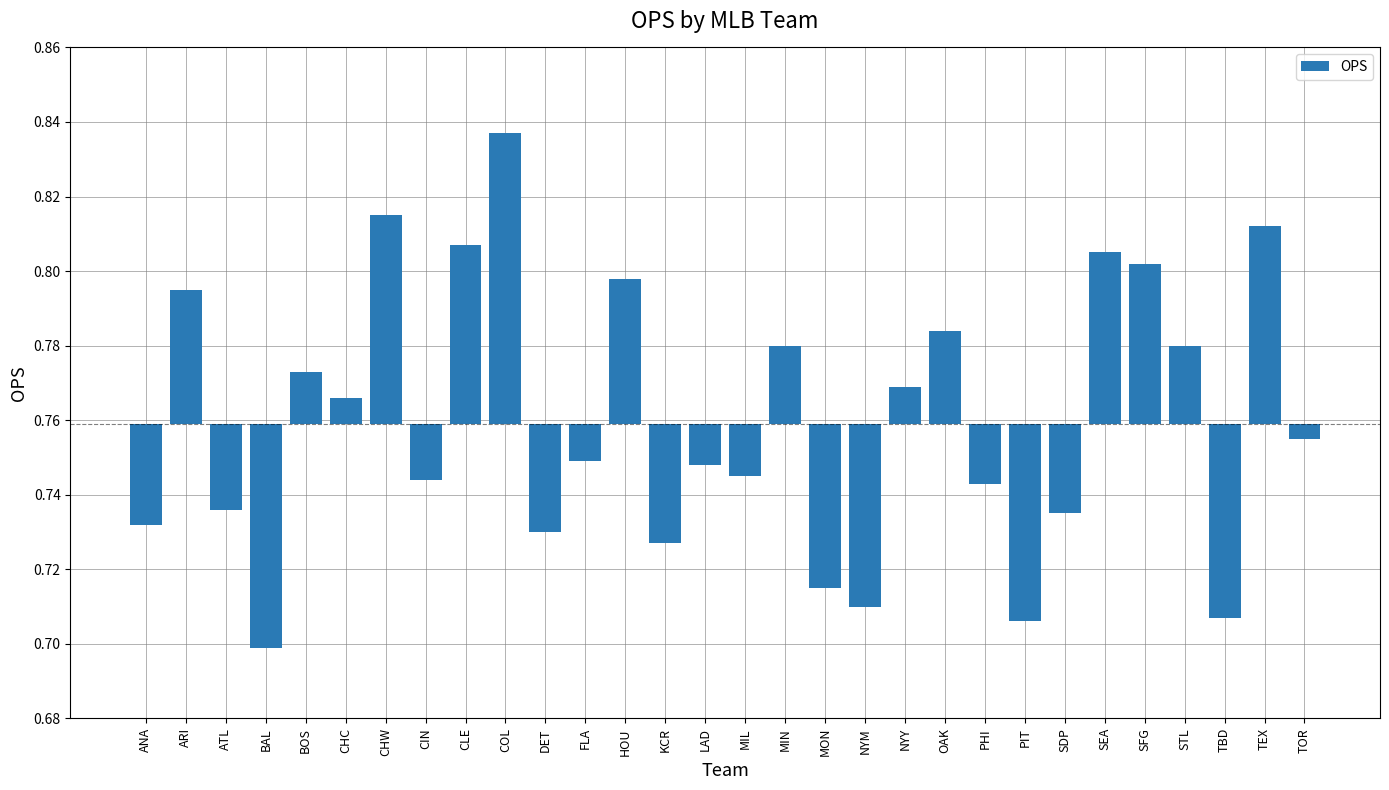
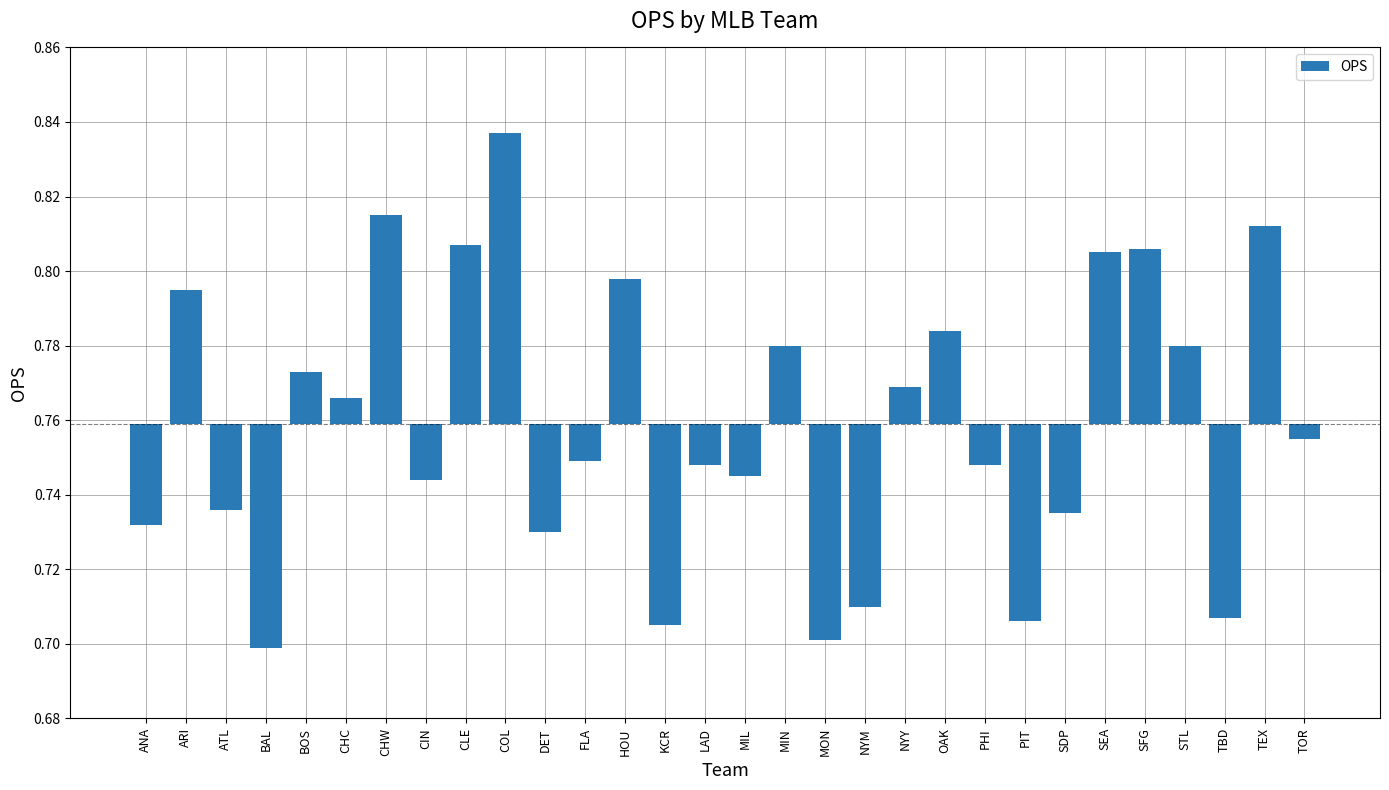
  {
    "ANA": 0.732,
    "ARI": 0.795,
    "ATL": 0.736,
    "BAL": 0.699,
    "BOS": 0.773,
    "CHC": 0.766,
    "CHW": 0.815,
    "CIN": 0.744,
    "CLE": 0.807,
    "COL": 0.837,
    "DET": 0.730,
    "FLA": 0.749,
    "HOU": 0.798,
-   "KCR": 0.727,
+   "KCR": 0.705,
    "LAD": 0.748,
    "MIL": 0.745,
    "MIN": 0.780,
-   "MON": 0.715,
+   "MON": 0.701,
    "NYM": 0.710,
    "NYY": 0.769,
    "OAK": 0.784,
-   "PHI": 0.743,
+   "PHI": 0.748,
    "PIT": 0.706,
    "SDP": 0.735,
    "SEA": 0.805,
-   "SFG": 0.802,
+   "SFG": 0.806,
    "STL": 0.780,
    "TBD": 0.707,
    "TEX": 0.812,
    "TOR": 0.755
  }
